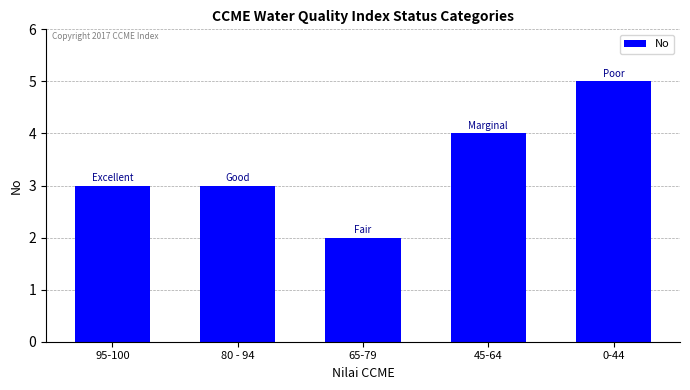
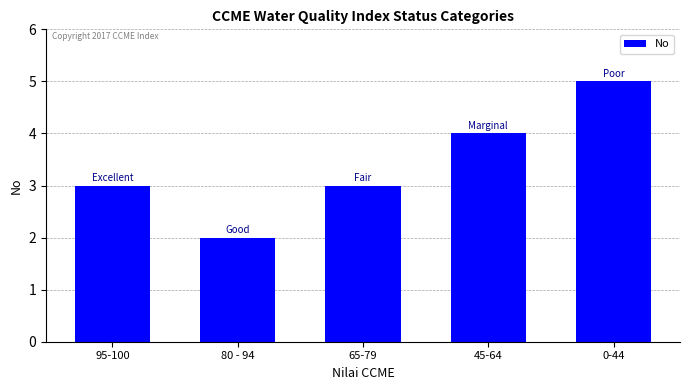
  {
    "95-100": 3,
-   "80 - 94": 3,
-   "65-79": 2,
+   "80 - 94": 2,
+   "65-79": 3,
    "45-64": 4,
    "0-44": 5
  }
